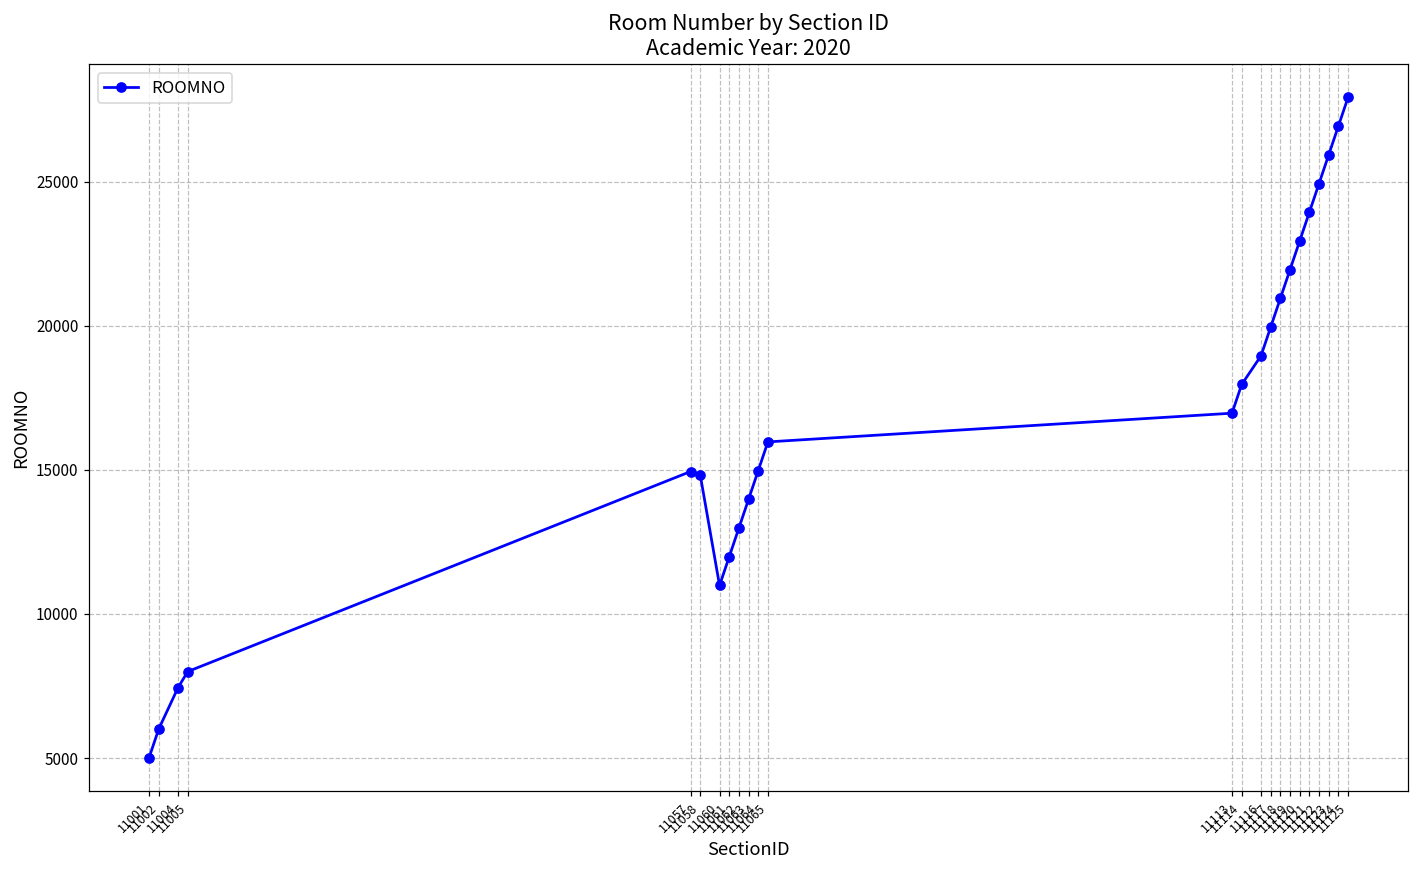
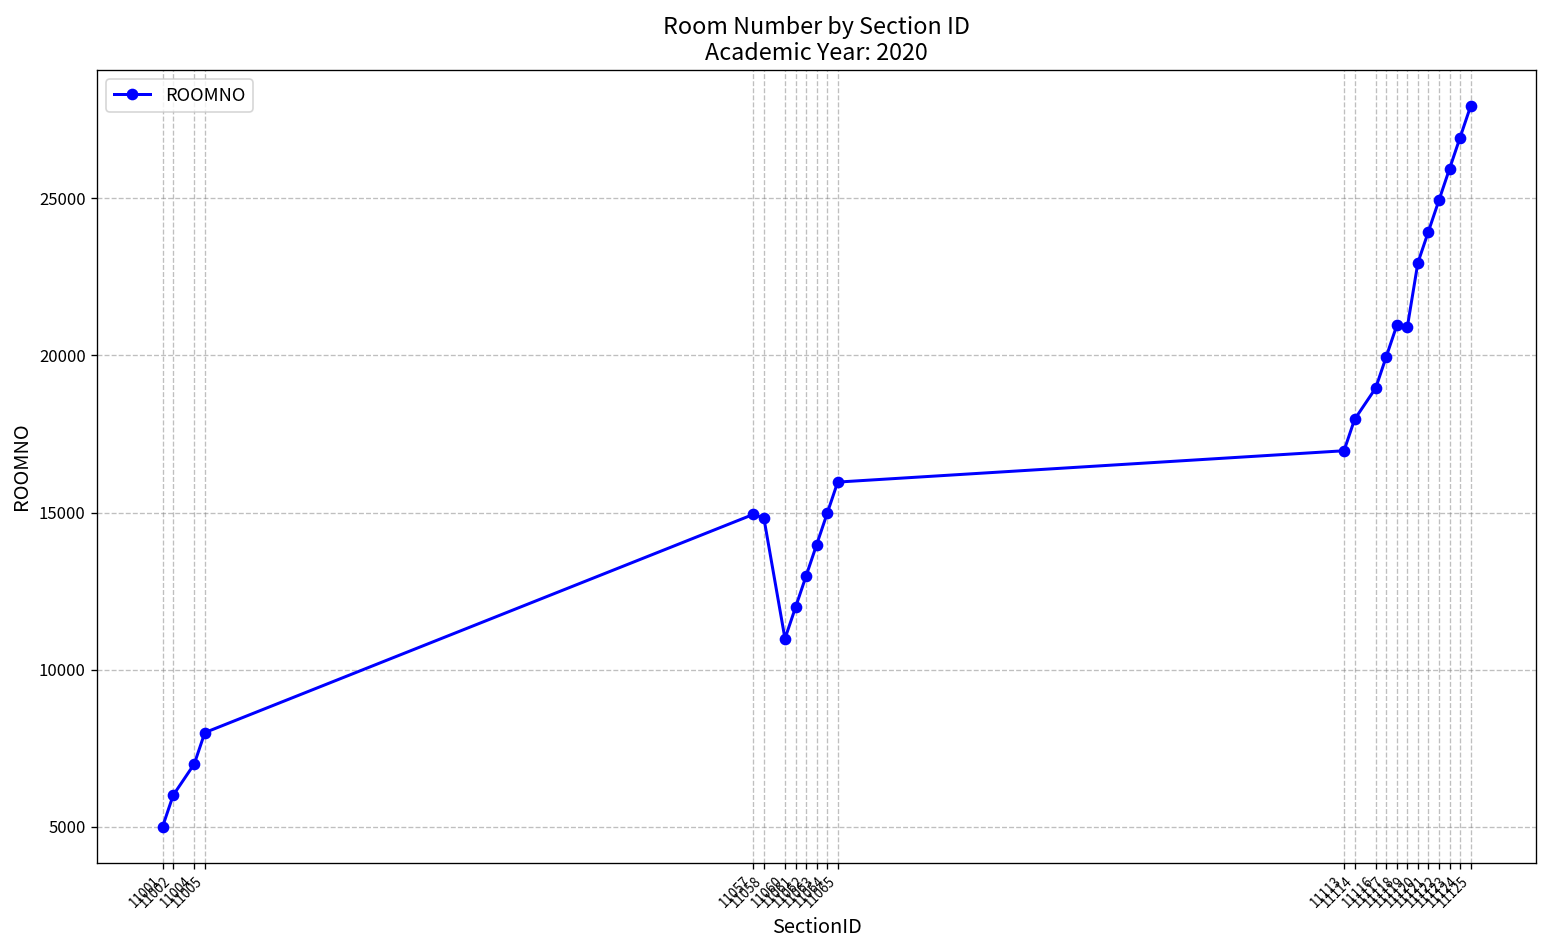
  {
    "11001": 5000,
    "11002": 6000,
-   "11004": 7400,
+   "11004": 7000,
    "11005": 8000,
    "11057": 14900,
    "11058": 14800,
    "11060": 11000,
    "11061": 12000,
    "11062": 13000,
    "11063": 14000,
    "11064": 15000,
    "11065": 16000,
    "11113": 17000,
    "11114": 18000,
    "11116": 19000,
    "11117": 20000,
    "11118": 20900,
-   "11119": 21900,
+   "11119": 20900,
    "11120": 22900,
    "11121": 23900,
    "11122": 24900,
    "11123": 25900,
    "11124": 26900,
    "11125": 27900
  }
